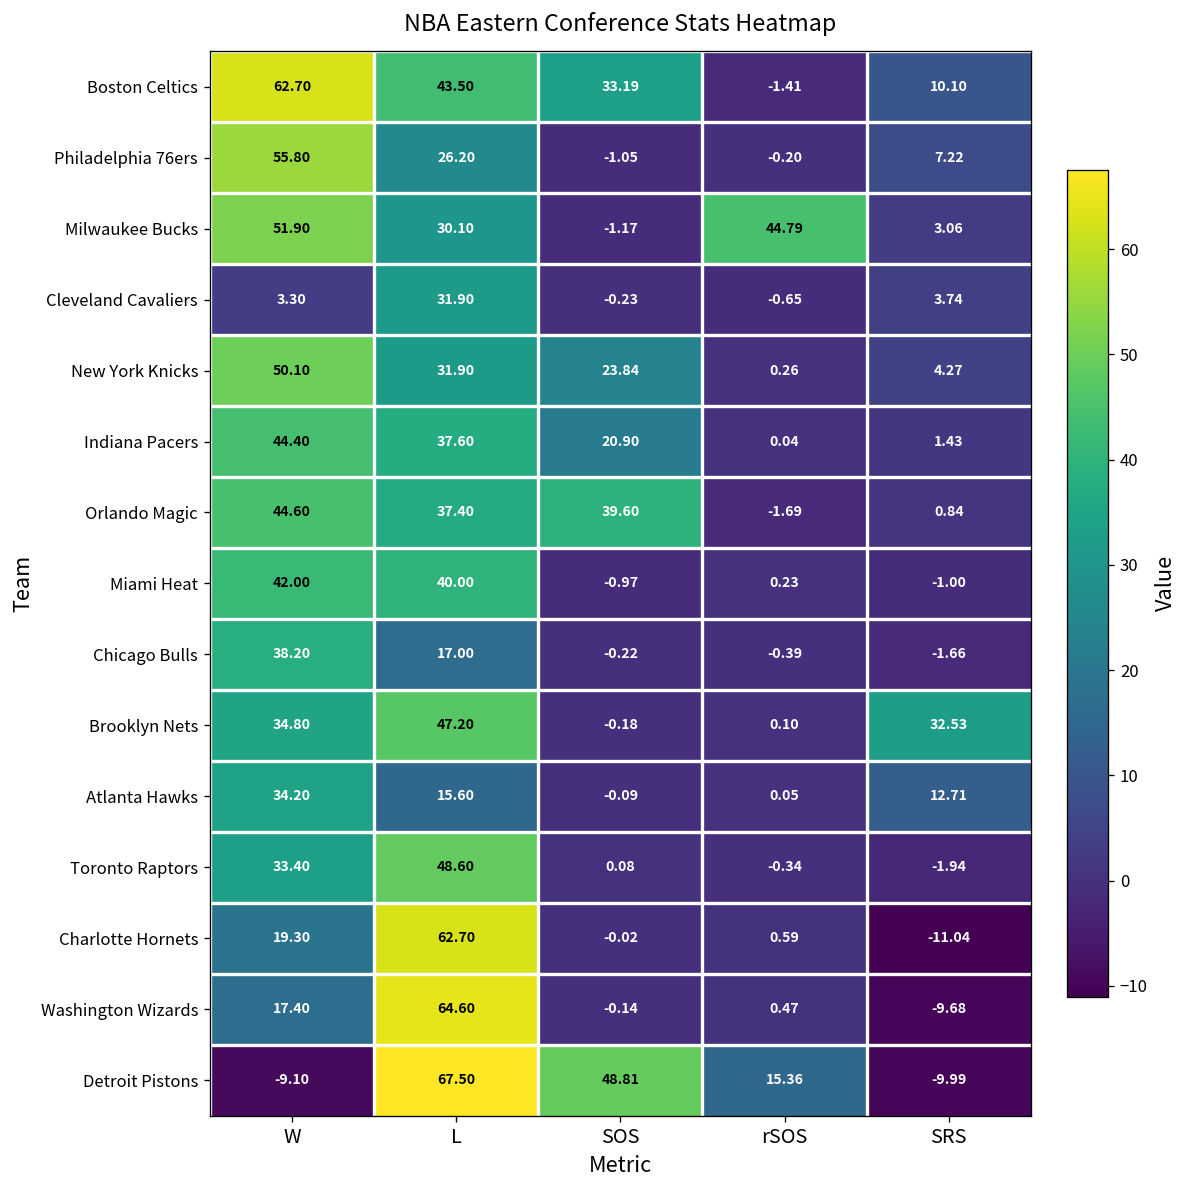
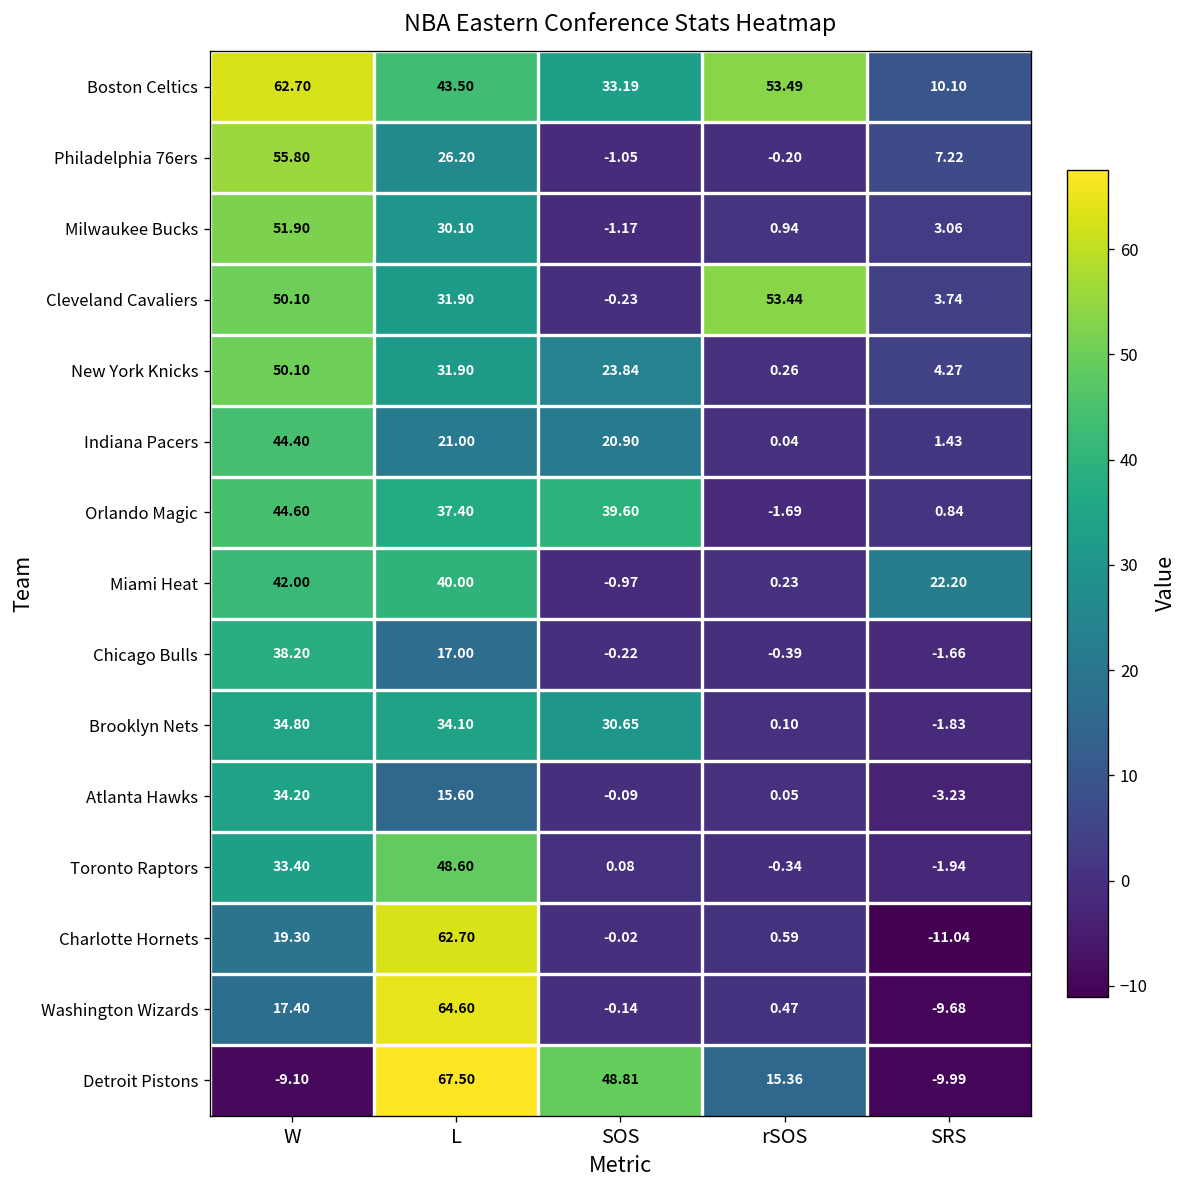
  {
    "Boston Celtics": {
      "W": 62.70,
      "L": 43.50,
      "SOS": 33.19,
-     "rSOS": -1.41,
+     "rSOS": 53.49,
      "SRS": 10.10
    },
    "Philadelphia 76ers": {
      "W": 55.80,
      "L": 26.20,
      "SOS": -1.05,
      "rSOS": -0.20,
      "SRS": 7.22
    },
    "Milwaukee Bucks": {
      "W": 51.90,
      "L": 30.10,
      "SOS": -1.17,
-     "rSOS": 44.79,
+     "rSOS": 0.94,
      "SRS": 3.06
    },
    "Cleveland Cavaliers": {
-     "W": 3.30,
+     "W": 50.10,
      "L": 31.90,
      "SOS": -0.23,
-     "rSOS": -0.65,
+     "rSOS": 53.44,
      "SRS": 3.74
    },
    "New York Knicks": {
      "W": 50.10,
      "L": 31.90,
      "SOS": 23.84,
      "rSOS": 0.26,
      "SRS": 4.27
    },
    "Indiana Pacers": {
      "W": 44.40,
-     "L": 37.60,
+     "L": 21.00,
      "SOS": 20.90,
      "rSOS": 0.04,
      "SRS": 1.43
    },
    "Orlando Magic": {
      "W": 44.60,
      "L": 37.40,
      "SOS": 39.60,
      "rSOS": -1.69,
      "SRS": 0.84
    },
    "Miami Heat": {
      "W": 42.00,
      "L": 40.00,
      "SOS": -0.97,
      "rSOS": 0.23,
-     "SRS": -1.00
+     "SRS": 22.20
    },
    "Chicago Bulls": {
      "W": 38.20,
      "L": 17.00,
      "SOS": -0.22,
      "rSOS": -0.39,
      "SRS": -1.66
    },
    "Brooklyn Nets": {
      "W": 34.80,
-     "L": 47.20,
-     "SOS": -0.18,
+     "L": 34.10,
+     "SOS": 30.65,
      "rSOS": 0.10,
-     "SRS": 32.53
+     "SRS": -1.83
    },
    "Atlanta Hawks": {
      "W": 34.20,
      "L": 15.60,
      "SOS": -0.09,
      "rSOS": 0.05,
-     "SRS": 12.71
+     "SRS": -3.23
    },
    "Toronto Raptors": {
      "W": 33.40,
      "L": 48.60,
      "SOS": 0.08,
      "rSOS": -0.34,
      "SRS": -1.94
    },
    "Charlotte Hornets": {
      "W": 19.30,
      "L": 62.70,
      "SOS": -0.02,
      "rSOS": 0.59,
      "SRS": -11.04
    },
    "Washington Wizards": {
      "W": 17.40,
      "L": 64.60,
      "SOS": -0.14,
      "rSOS": 0.47,
      "SRS": -9.68
    },
    "Detroit Pistons": {
      "W": -9.10,
      "L": 67.50,
      "SOS": 48.81,
      "rSOS": 15.36,
      "SRS": -9.99
    }
  }
